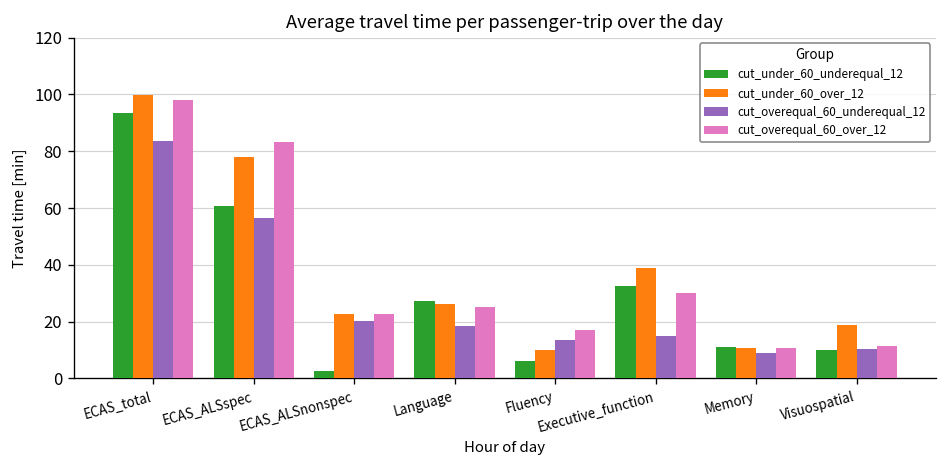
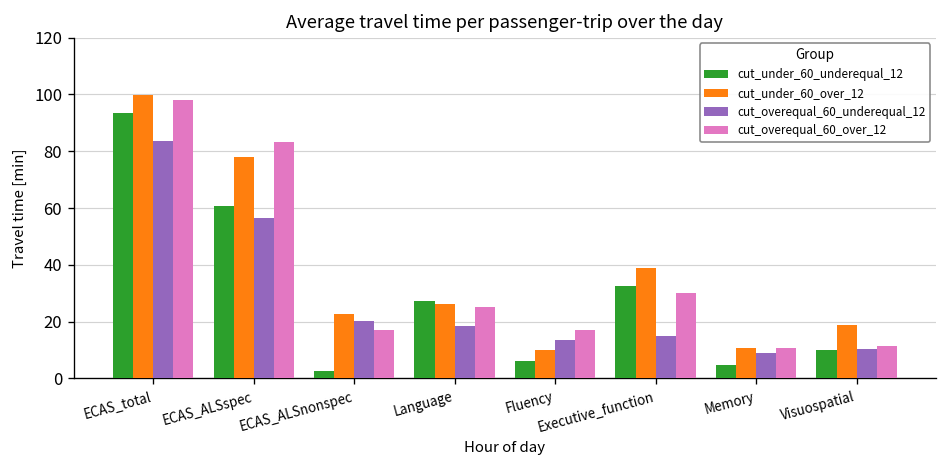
  {
    "cut_under_60_underequal_12": {
      "ECAS_total": 94,
      "ECAS_ALSspec": 61,
      "ECAS_ALSnonspec": 3,
      "Language": 27,
      "Fluency": 6,
      "Executive_function": 33,
-     "Memory": 11,
+     "Memory": 5,
      "Visuospatial": 10
    },
    "cut_under_60_over_12": {
      "ECAS_total": 100,
      "ECAS_ALSspec": 78,
      "ECAS_ALSnonspec": 23,
      "Language": 26,
      "Fluency": 10,
      "Executive_function": 39,
      "Memory": 11,
      "Visuospatial": 19
    },
    "cut_overequal_60_underequal_12": {
      "ECAS_total": 84,
      "ECAS_ALSspec": 56,
      "ECAS_ALSnonspec": 20,
      "Language": 19,
      "Fluency": 14,
      "Executive_function": 15,
      "Memory": 9,
      "Visuospatial": 10
    },
    "cut_overequal_60_over_12": {
      "ECAS_total": 98,
      "ECAS_ALSspec": 83,
-     "ECAS_ALSnonspec": 23,
+     "ECAS_ALSnonspec": 17,
      "Language": 25,
      "Fluency": 17,
      "Executive_function": 30,
      "Memory": 11,
      "Visuospatial": 12
    }
  }
